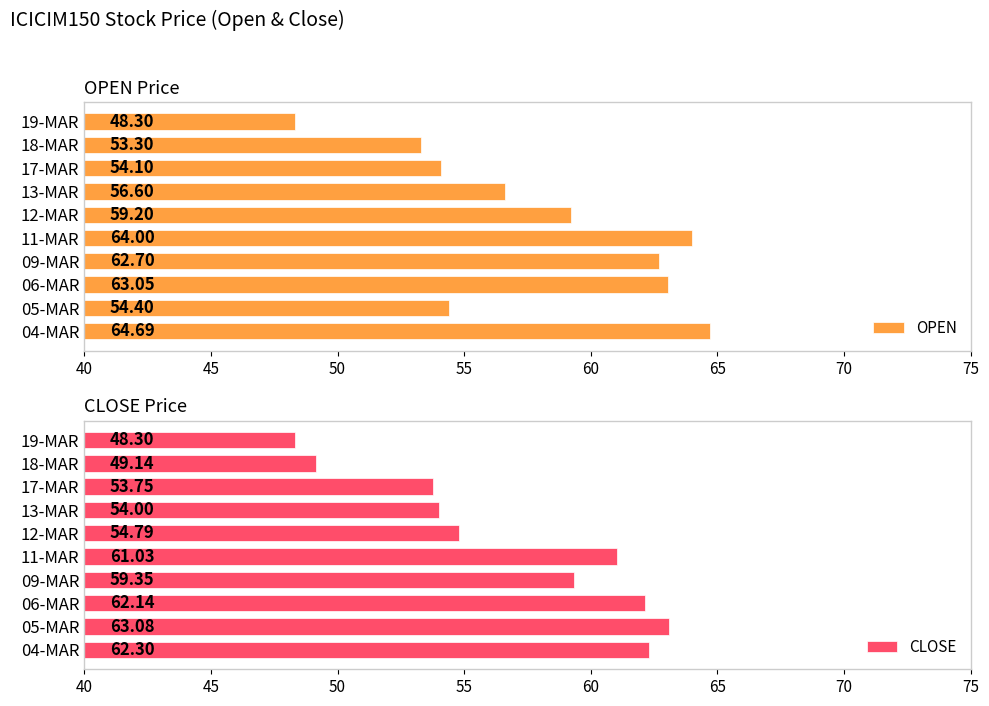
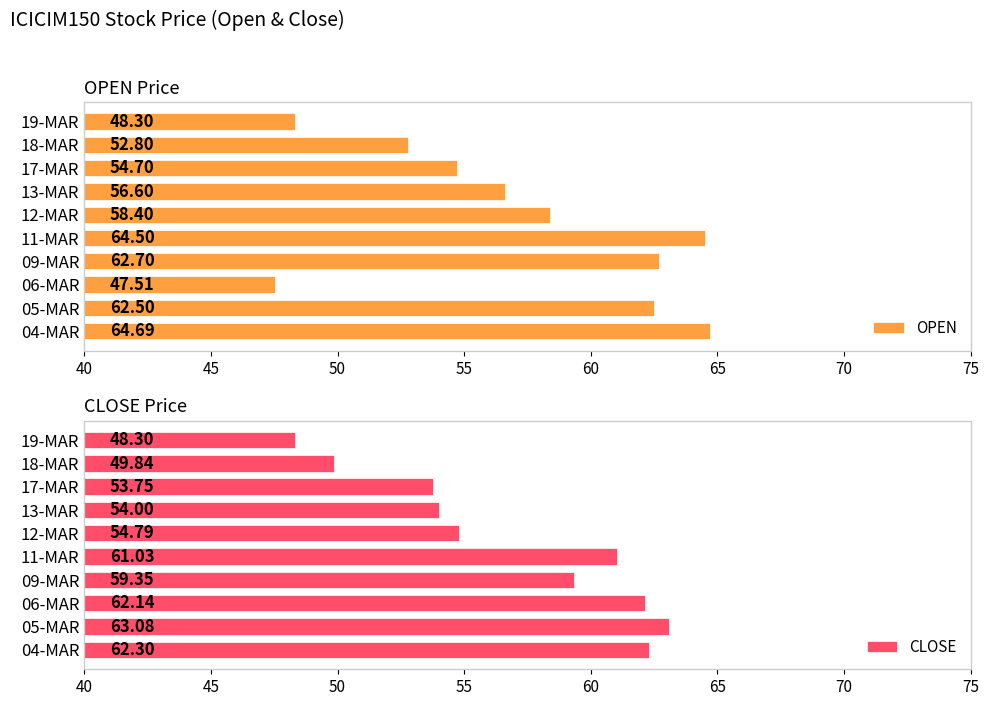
  {
    "OPEN Price": {
      "19-MAR": 48.30,
-     "18-MAR": 53.30,
-     "17-MAR": 54.10,
+     "18-MAR": 52.80,
+     "17-MAR": 54.70,
      "13-MAR": 56.60,
-     "12-MAR": 59.20,
-     "11-MAR": 64.00,
+     "12-MAR": 58.40,
+     "11-MAR": 64.50,
      "09-MAR": 62.70,
-     "06-MAR": 63.05,
-     "05-MAR": 54.40,
+     "06-MAR": 47.51,
+     "05-MAR": 62.50,
      "04-MAR": 64.69
    },
    "CLOSE Price": {
      "19-MAR": 48.30,
-     "18-MAR": 49.14,
+     "18-MAR": 49.84,
      "17-MAR": 53.75,
      "13-MAR": 54.00,
      "12-MAR": 54.79,
      "11-MAR": 61.03,
      "09-MAR": 59.35,
      "06-MAR": 62.14,
      "05-MAR": 63.08,
      "04-MAR": 62.30
    }
  }
